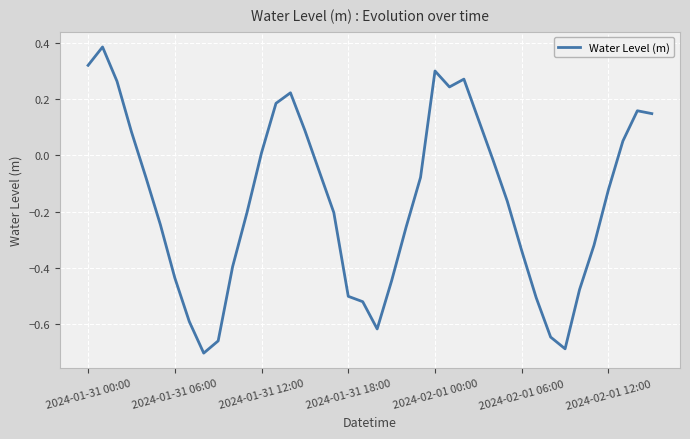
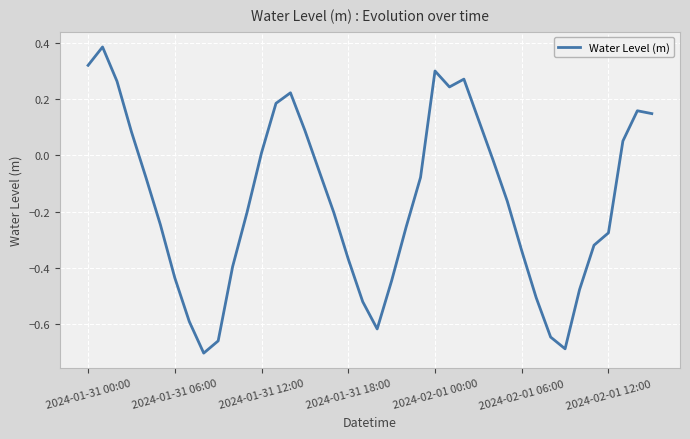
  {
    "2024-01-31 00:00": 0.32,
    "2024-01-31 06:00": -0.44,
    "2024-01-31 12:00": 0.01,
-   "2024-01-31 18:00": -0.50,
+   "2024-01-31 18:00": -0.37,
    "2024-02-01 00:00": 0.30,
    "2024-02-01 06:00": -0.34,
-   "2024-02-01 12:00": -0.12
+   "2024-02-01 12:00": -0.28
  }
